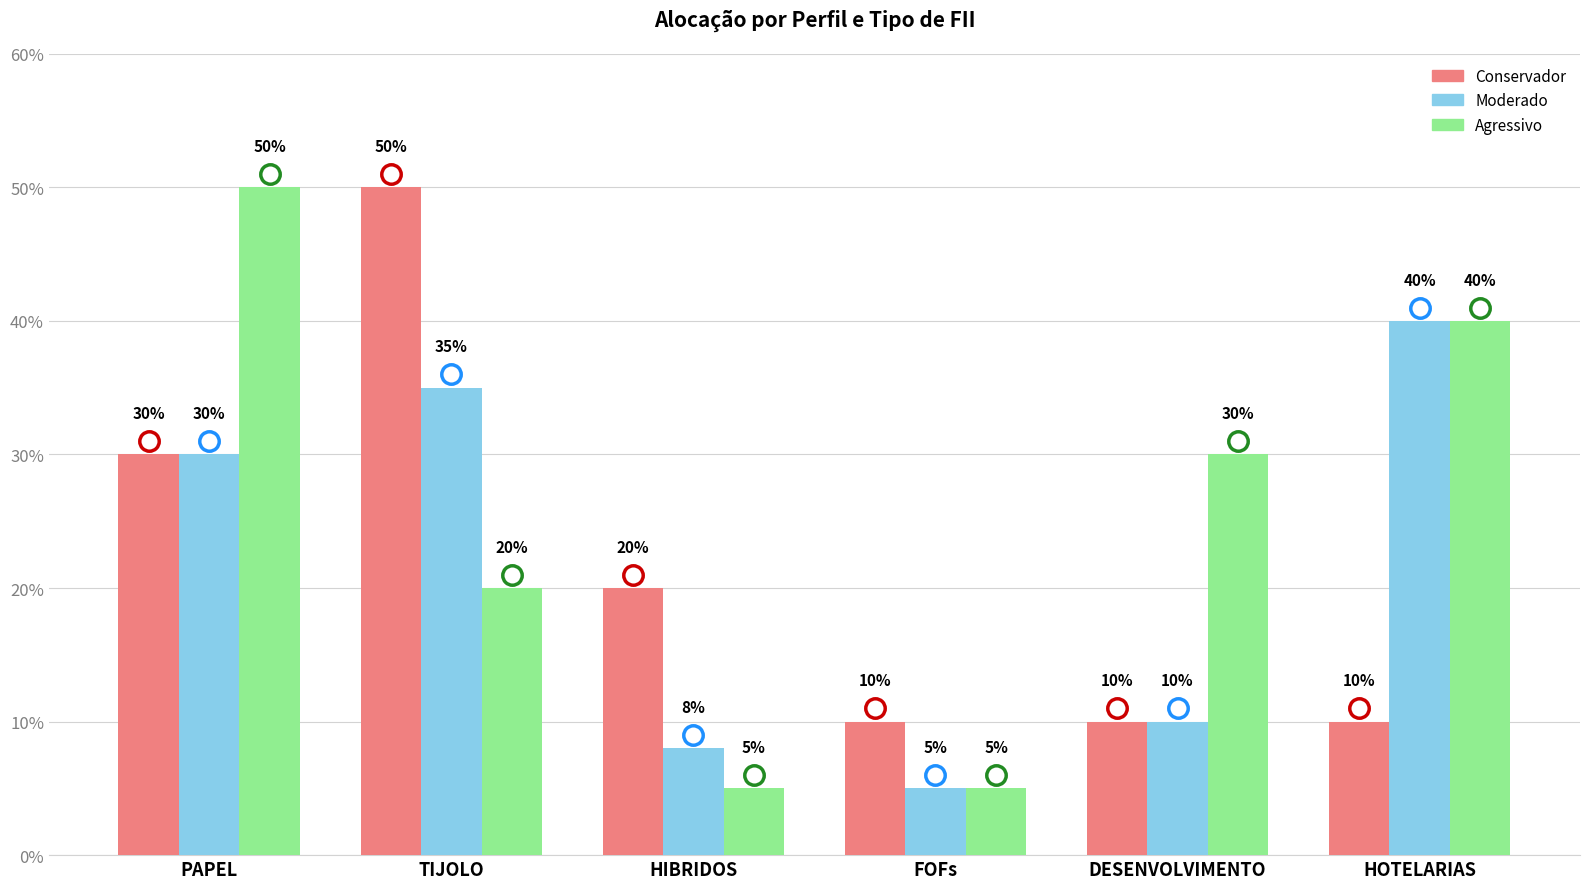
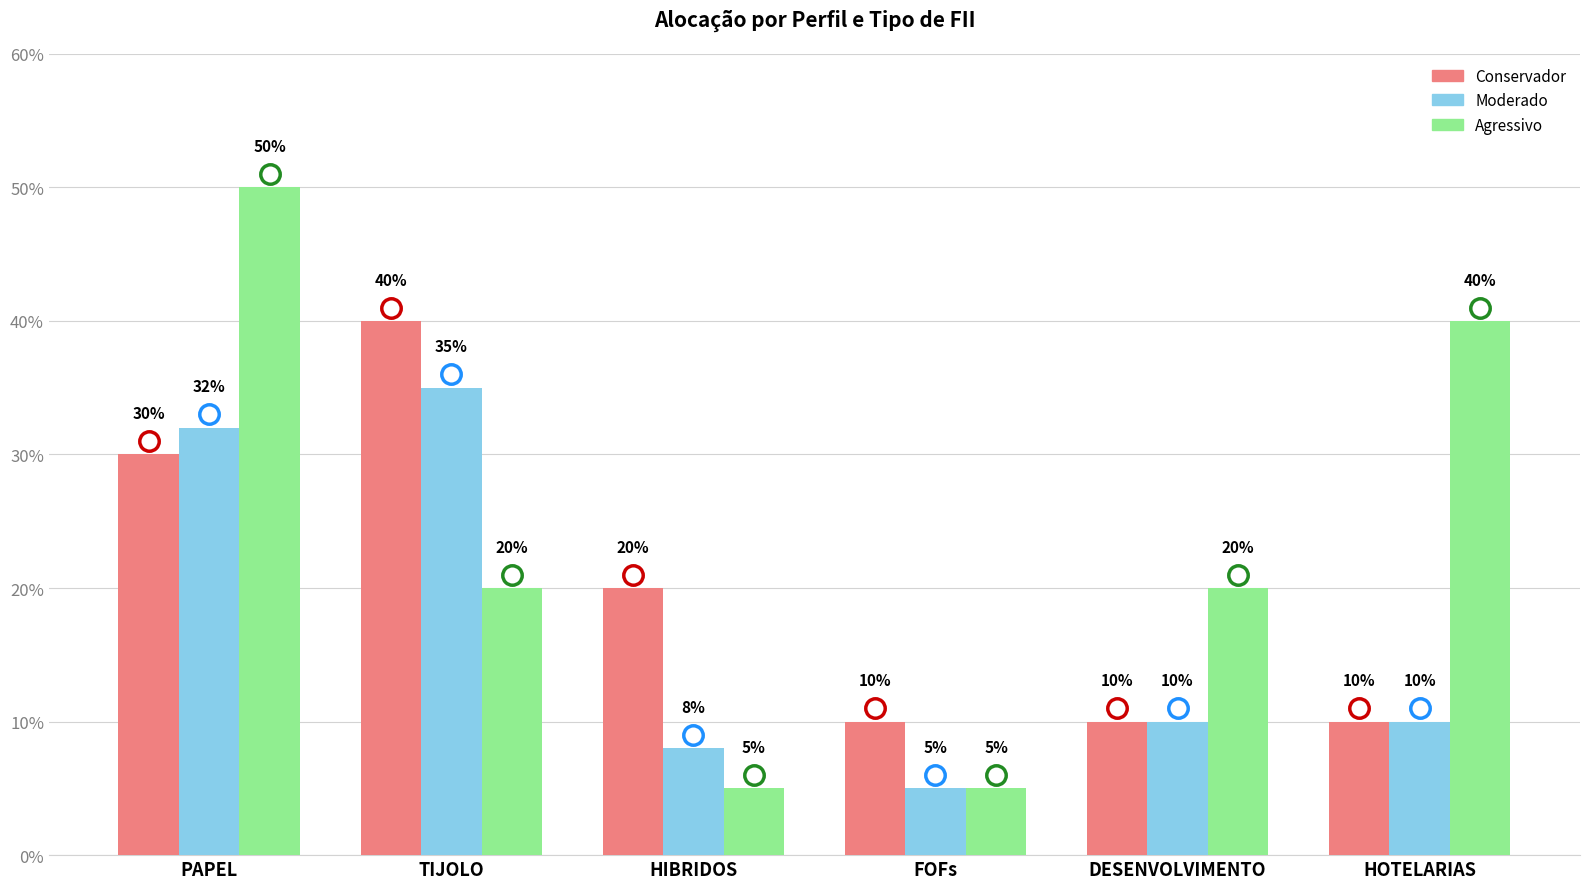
  {
    "Conservador": {
-     "TIJOLO": "50%"
+     "TIJOLO": "40%"
    },
    "Moderado": {
-     "PAPEL": "30%",
-     "HOTELARIAS": "40%"
+     "PAPEL": "32%",
+     "HOTELARIAS": "10%"
    },
    "Agressivo": {
-     "DESENVOLVIMENTO": "30%"
+     "DESENVOLVIMENTO": "20%"
    }
  }
